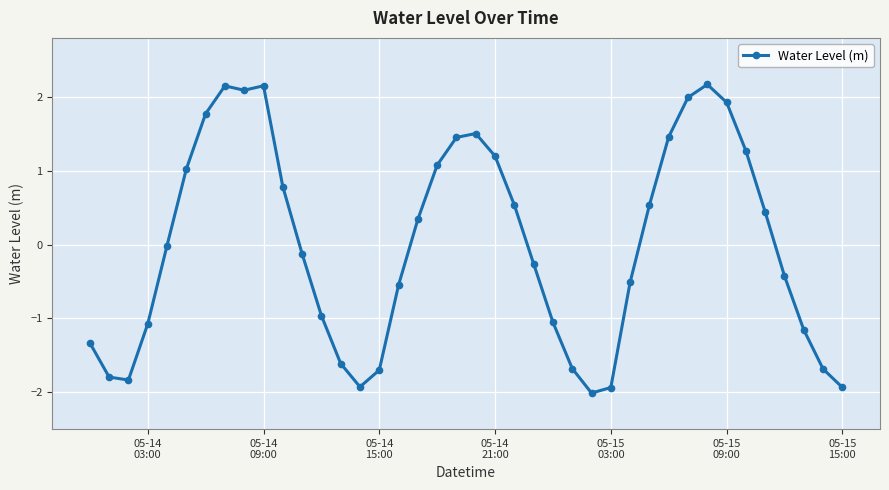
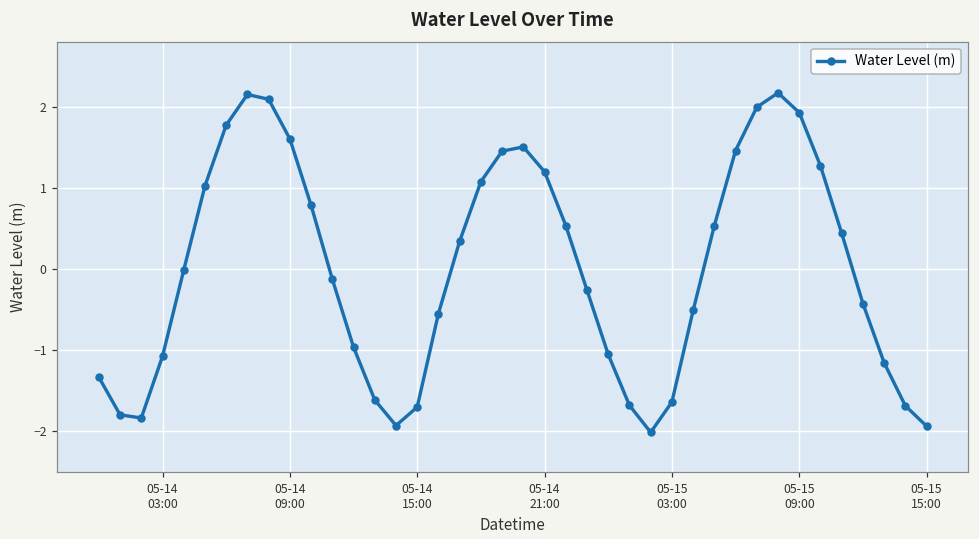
  {
    "05-14 03:00": -1.1,
-   "05-14 09:00": 2.2,
+   "05-14 09:00": 1.6,
    "05-14 15:00": -1.7,
    "05-14 21:00": 1.2,
-   "05-15 03:00": -1.9,
+   "05-15 03:00": -1.6,
    "05-15 09:00": 1.9,
    "05-15 15:00": -1.9
  }
